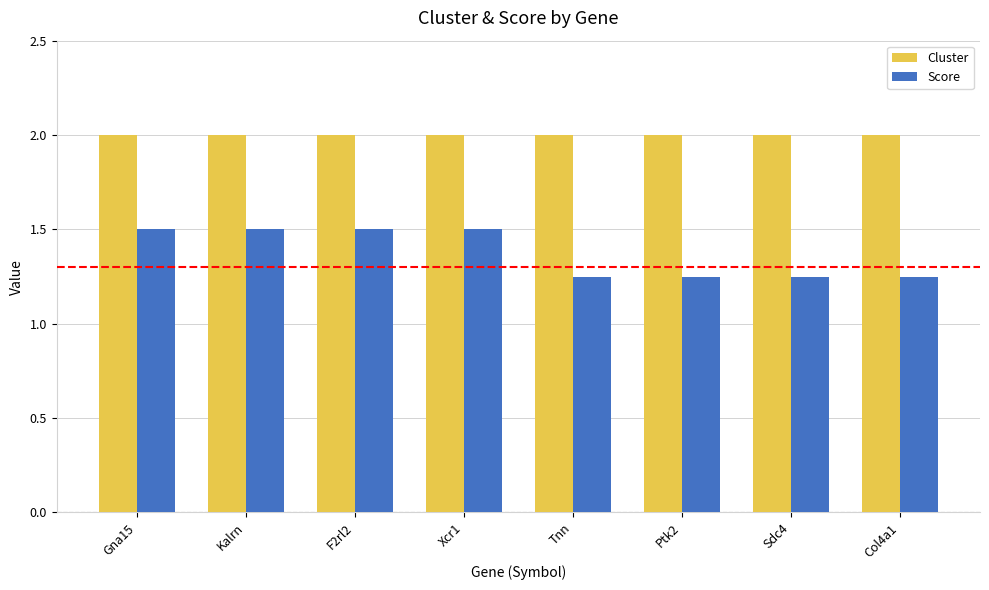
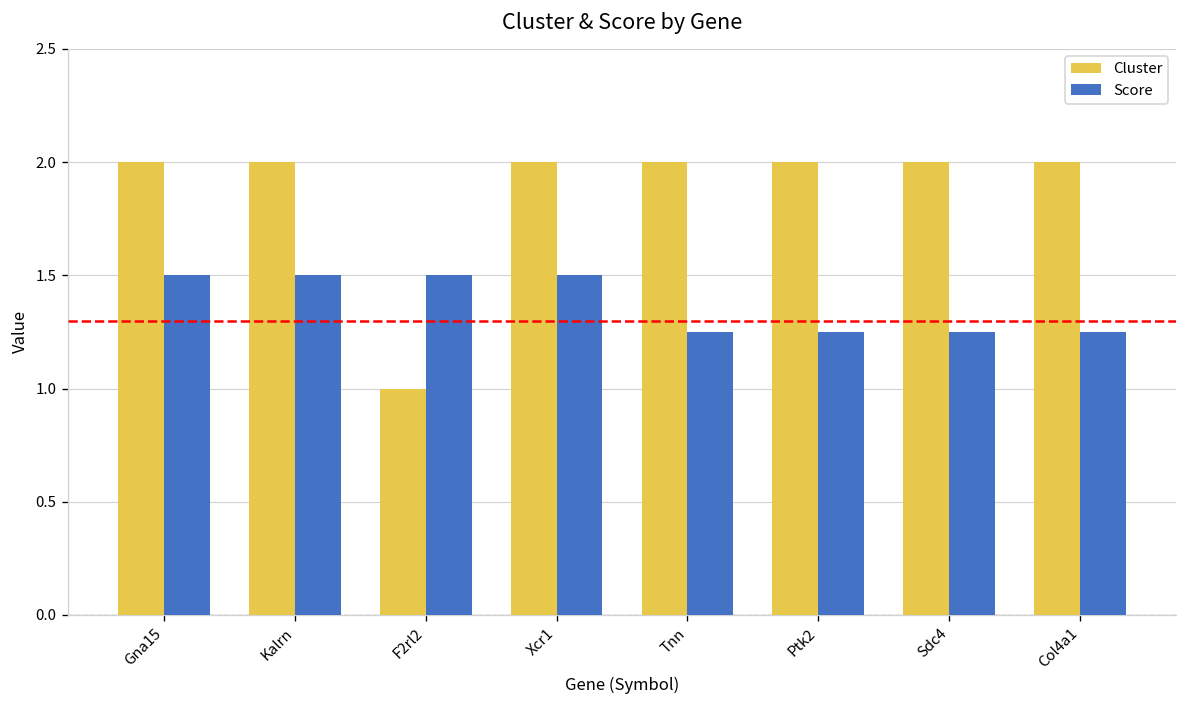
  {
    "Cluster": {
      "Gna15": 2,
      "Kalrn": 2,
-     "F2rl2": 2,
+     "F2rl2": 1,
      "Xcr1": 2,
      "Tnn": 2,
      "Ptk2": 2,
      "Sdc4": 2,
      "Col4a1": 2
    },
    "Score": {
      "Gna15": 1.50,
      "Kalrn": 1.50,
      "F2rl2": 1.50,
      "Xcr1": 1.50,
      "Tnn": 1.25,
      "Ptk2": 1.25,
      "Sdc4": 1.25,
      "Col4a1": 1.25
    }
  }
